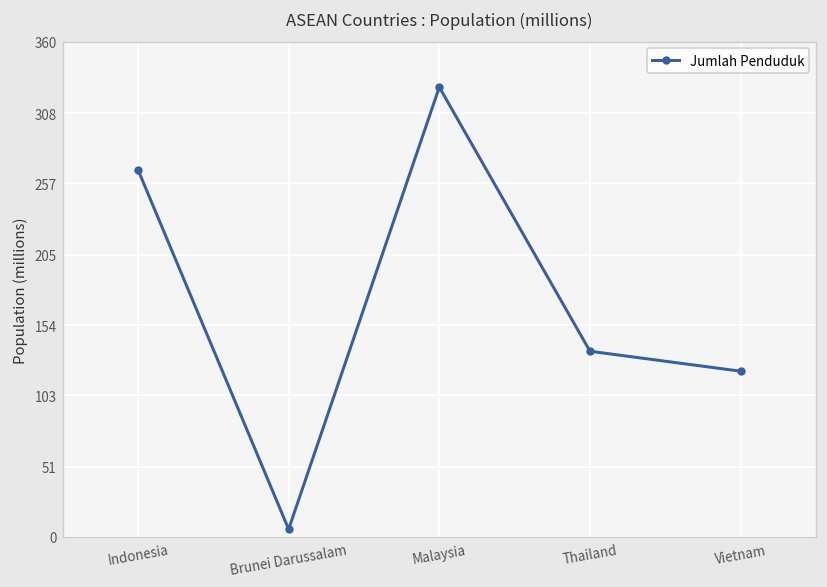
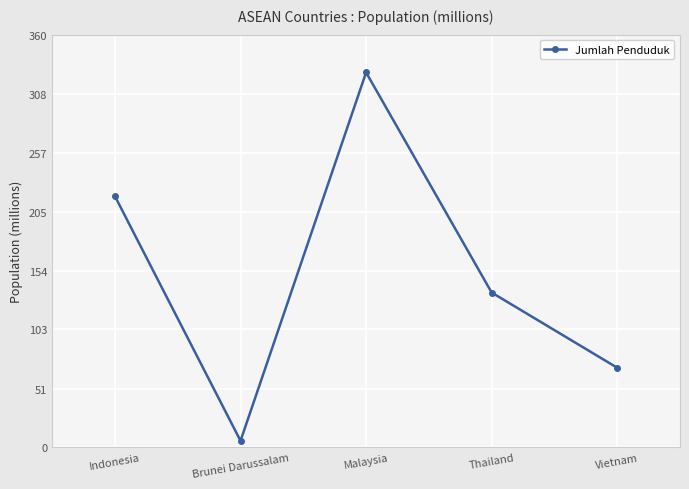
  {
-   "Indonesia": 267,
+   "Indonesia": 219,
    "Brunei Darussalam": 6,
    "Malaysia": 327,
    "Thailand": 135,
-   "Vietnam": 121
+   "Vietnam": 69
  }
